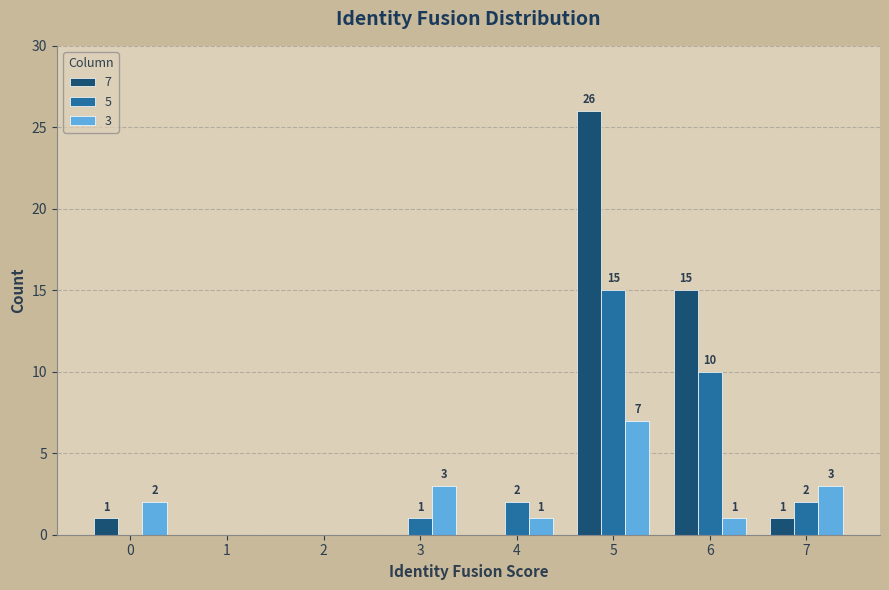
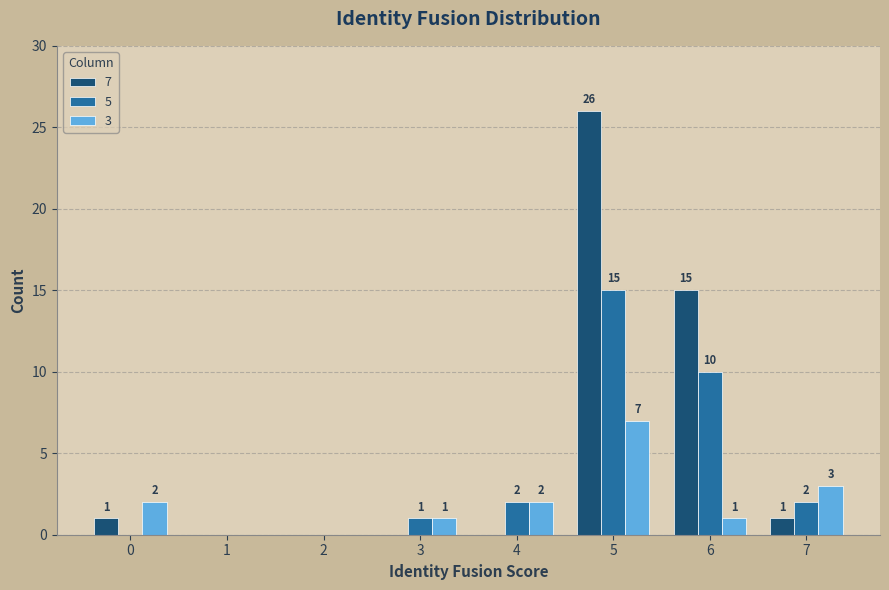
  {
    "3": {
      "0": 2,
-     "3": 3,
-     "4": 1,
+     "3": 1,
+     "4": 2,
      "5": 7,
      "6": 1,
      "7": 3
    }
  }
